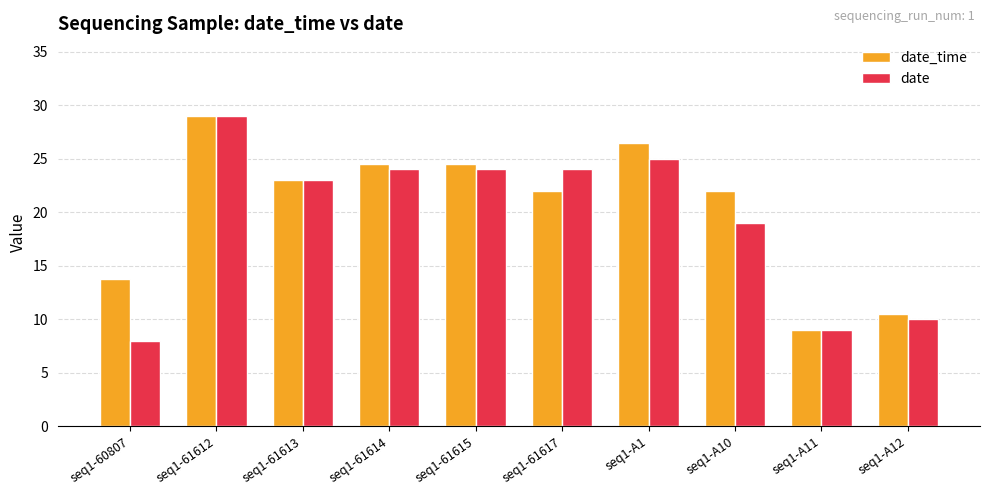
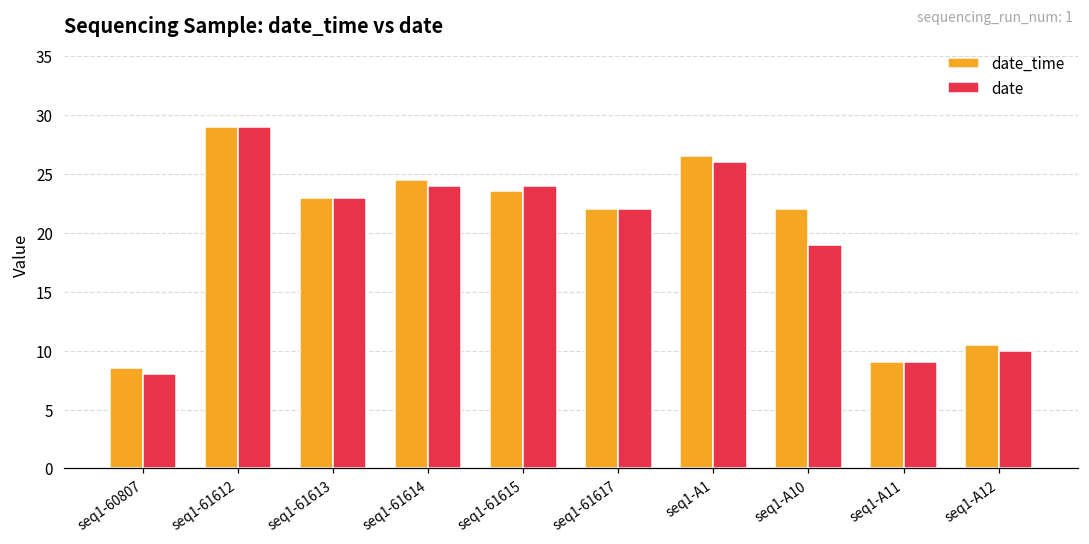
  {
    "date_time": {
-     "seq1-60807": 13.8,
+     "seq1-60807": 8.5,
      "seq1-61612": 29.0,
      "seq1-61613": 23.0,
      "seq1-61614": 24.5,
-     "seq1-61615": 24.5,
+     "seq1-61615": 23.6,
      "seq1-61617": 22.0,
      "seq1-A1": 26.5,
      "seq1-A10": 22.0,
      "seq1-A11": 9.0,
      "seq1-A12": 10.5
    },
    "date": {
      "seq1-60807": 8,
      "seq1-61612": 29,
      "seq1-61613": 23,
      "seq1-61614": 24,
      "seq1-61615": 24,
-     "seq1-61617": 24,
-     "seq1-A1": 25,
+     "seq1-61617": 22,
+     "seq1-A1": 26,
      "seq1-A10": 19,
      "seq1-A11": 9,
      "seq1-A12": 10
    }
  }
